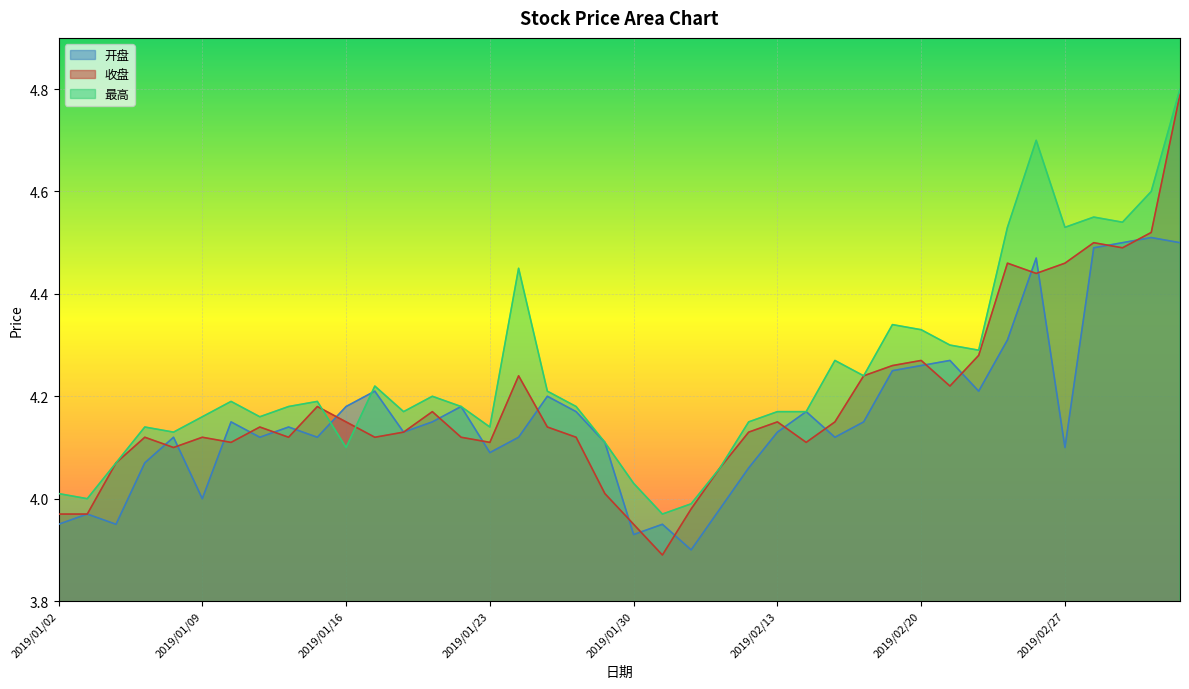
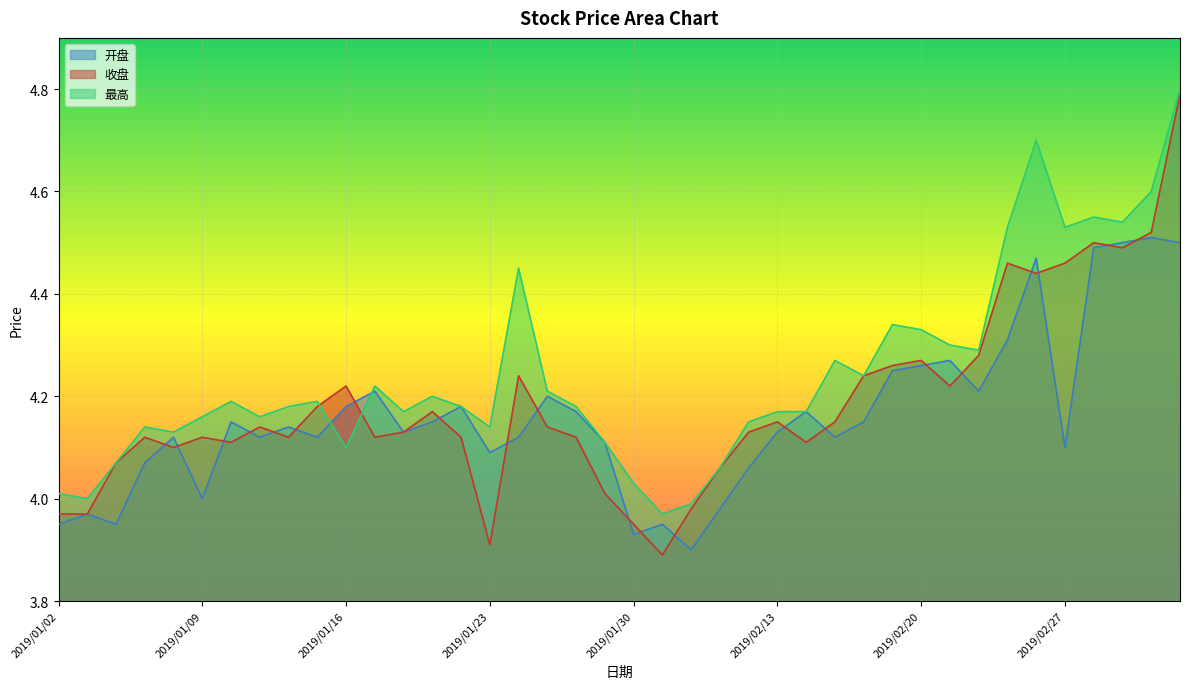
  {
    "开盘": {
      "2019/01/02": 3.95,
      "2019/01/09": 4.00,
      "2019/01/16": 4.18,
      "2019/01/23": 4.09,
      "2019/01/30": 3.93,
      "2019/02/13": 4.13,
      "2019/02/20": 4.26,
      "2019/02/27": 4.10
    },
    "收盘": {
      "2019/01/02": 3.97,
      "2019/01/09": 4.12,
-     "2019/01/16": 4.15,
-     "2019/01/23": 4.11,
+     "2019/01/16": 4.22,
+     "2019/01/23": 3.91,
      "2019/01/30": 3.95,
      "2019/02/13": 4.15,
      "2019/02/20": 4.27,
      "2019/02/27": 4.46
    },
    "最高": {
      "2019/01/02": 4.01,
      "2019/01/09": 4.16,
      "2019/01/16": 4.10,
      "2019/01/23": 4.14,
      "2019/01/30": 4.03,
      "2019/02/13": 4.17,
      "2019/02/20": 4.33,
      "2019/02/27": 4.53
    }
  }
